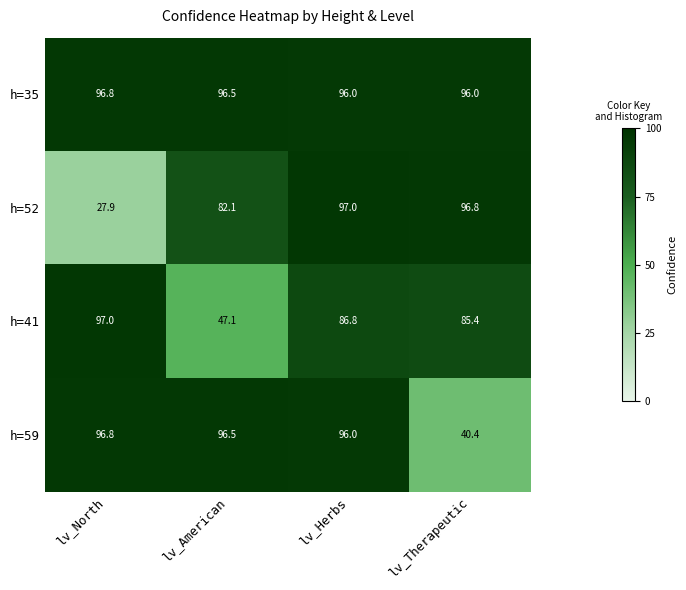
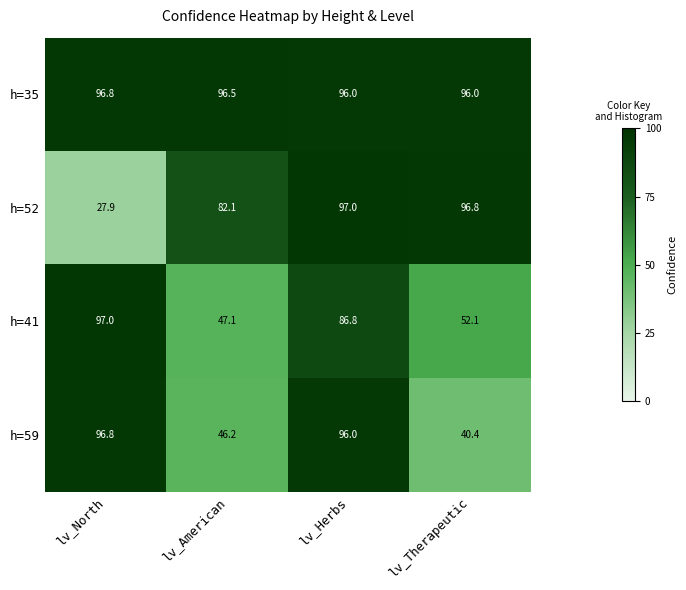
  {
    "h=35": {
      "lv_North": 96.8,
      "lv_American": 96.5,
      "lv_Herbs": 96.0,
      "lv_Therapeutic": 96.0
    },
    "h=52": {
      "lv_North": 27.9,
      "lv_American": 82.1,
      "lv_Herbs": 97.0,
      "lv_Therapeutic": 96.8
    },
    "h=41": {
      "lv_North": 97.0,
      "lv_American": 47.1,
      "lv_Herbs": 86.8,
-     "lv_Therapeutic": 85.4
+     "lv_Therapeutic": 52.1
    },
    "h=59": {
      "lv_North": 96.8,
-     "lv_American": 96.5,
+     "lv_American": 46.2,
      "lv_Herbs": 96.0,
      "lv_Therapeutic": 40.4
    }
  }
